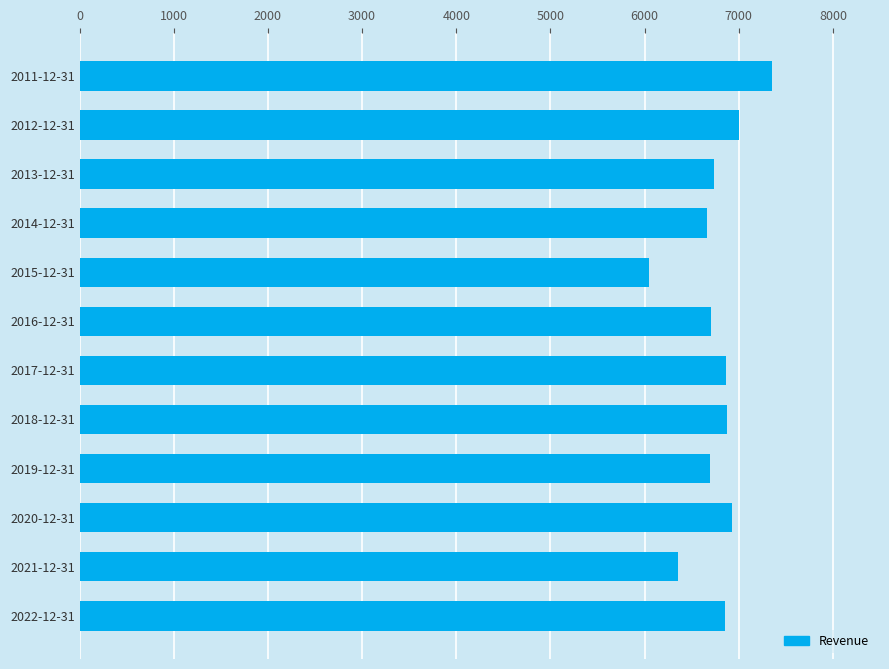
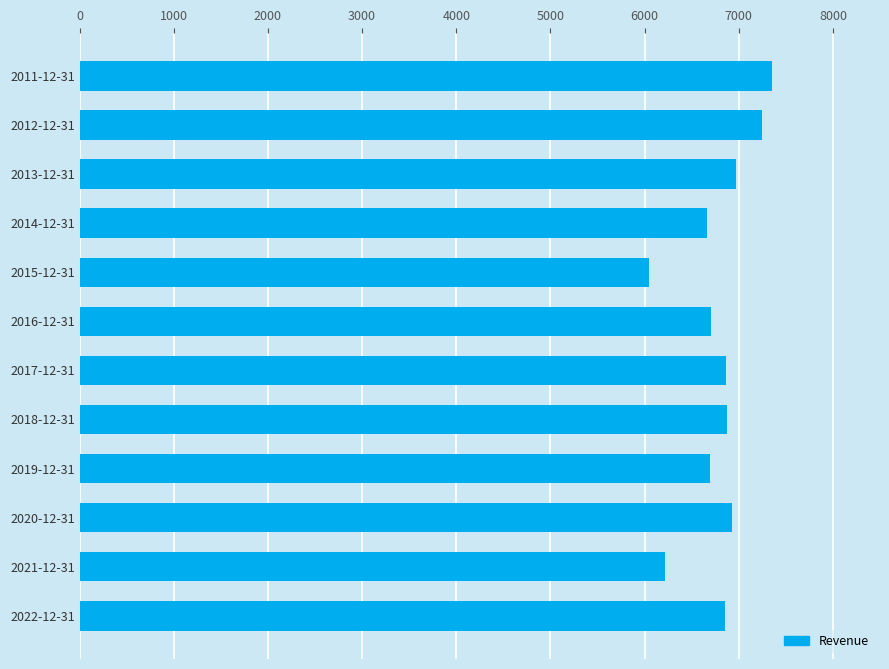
  {
    "2011-12-31": 7400,
-   "2012-12-31": 7000,
-   "2013-12-31": 6700,
+   "2012-12-31": 7200,
+   "2013-12-31": 7000,
    "2014-12-31": 6700,
    "2015-12-31": 6100,
    "2016-12-31": 6700,
    "2017-12-31": 6900,
    "2018-12-31": 6900,
    "2019-12-31": 6700,
    "2020-12-31": 6900,
-   "2021-12-31": 6400,
+   "2021-12-31": 6200,
    "2022-12-31": 6900
  }
